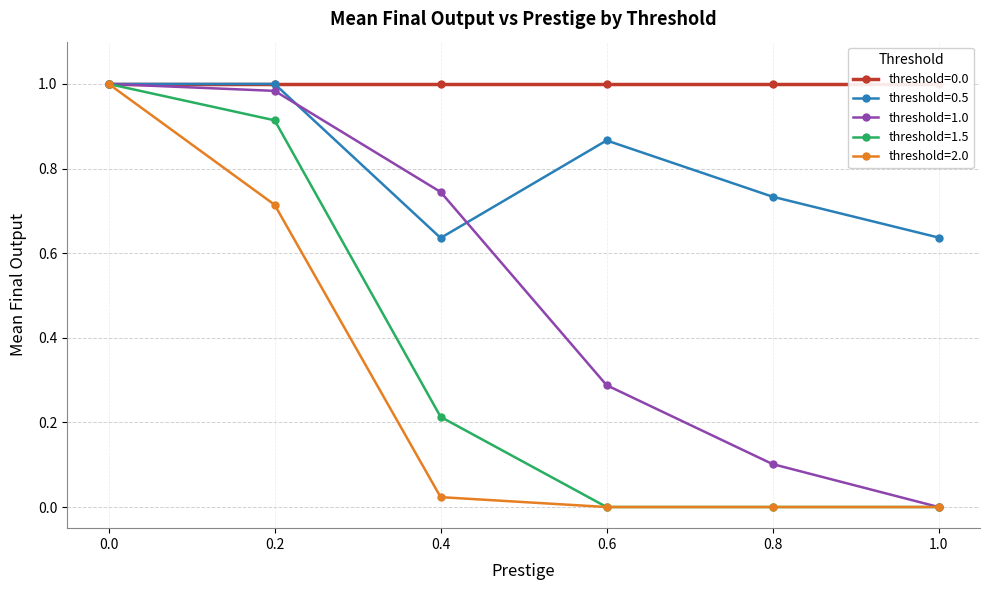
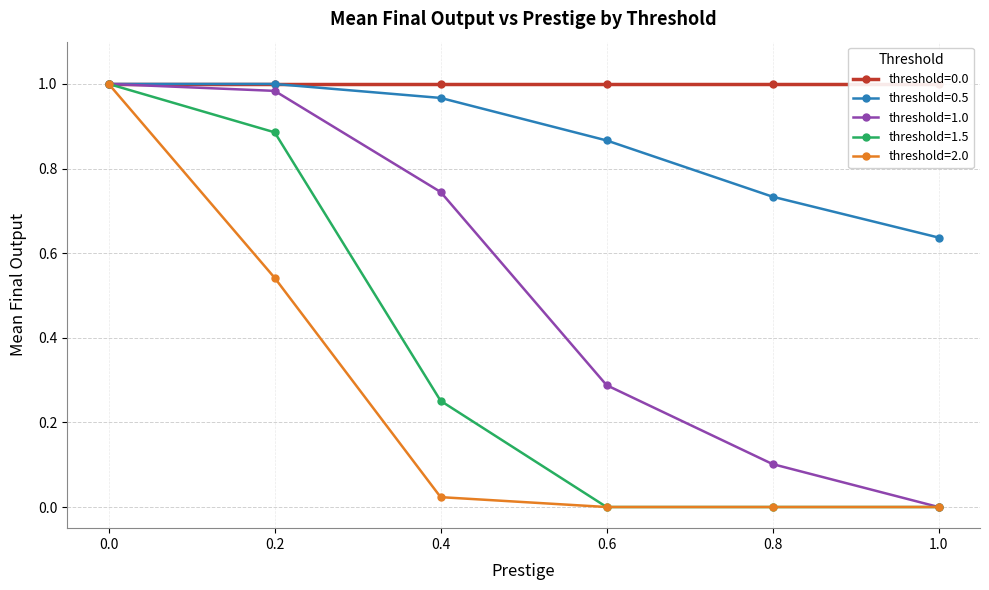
  {
    "threshold=0.0": {
      "0.4": 1.00,
      "0.6": 1.00,
      "0.8": 1.00
    },
    "threshold=0.5": {
-     "0.4": 0.64,
+     "0.4": 0.97,
      "0.6": 0.87,
      "0.8": 0.73,
      "1.0": 0.64
    },
    "threshold=1.0": {
      "0.2": 0.98,
      "0.4": 0.74,
      "0.6": 0.29,
      "0.8": 0.10
    },
    "threshold=1.5": {
-     "0.2": 0.91,
-     "0.4": 0.21
+     "0.2": 0.89,
+     "0.4": 0.25
    },
    "threshold=2.0": {
-     "0.2": 0.71,
+     "0.2": 0.54,
      "0.4": 0.02
    }
  }
